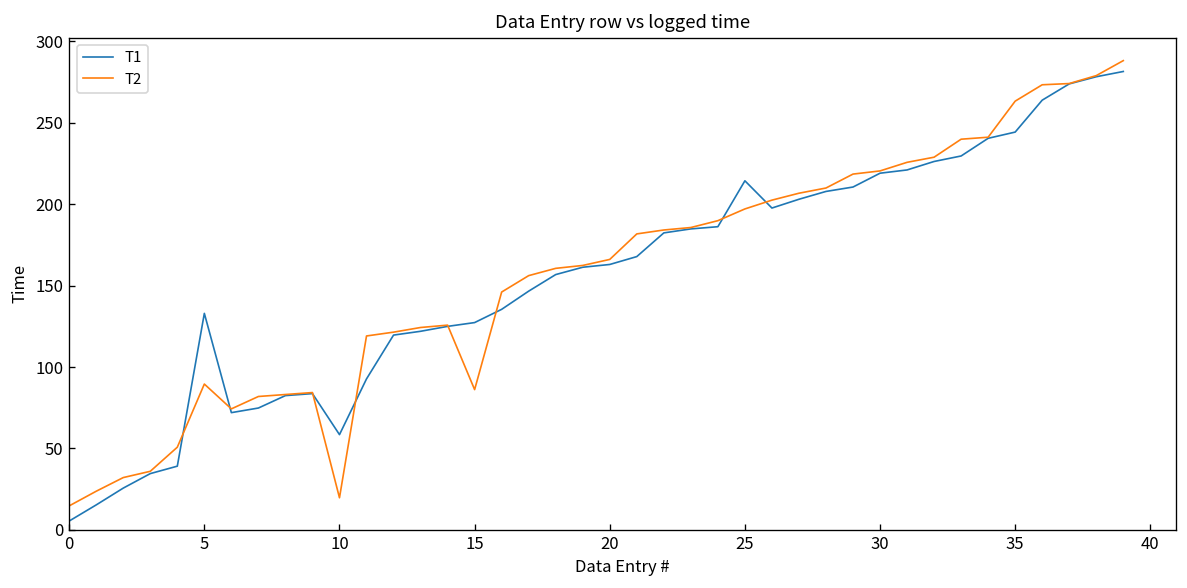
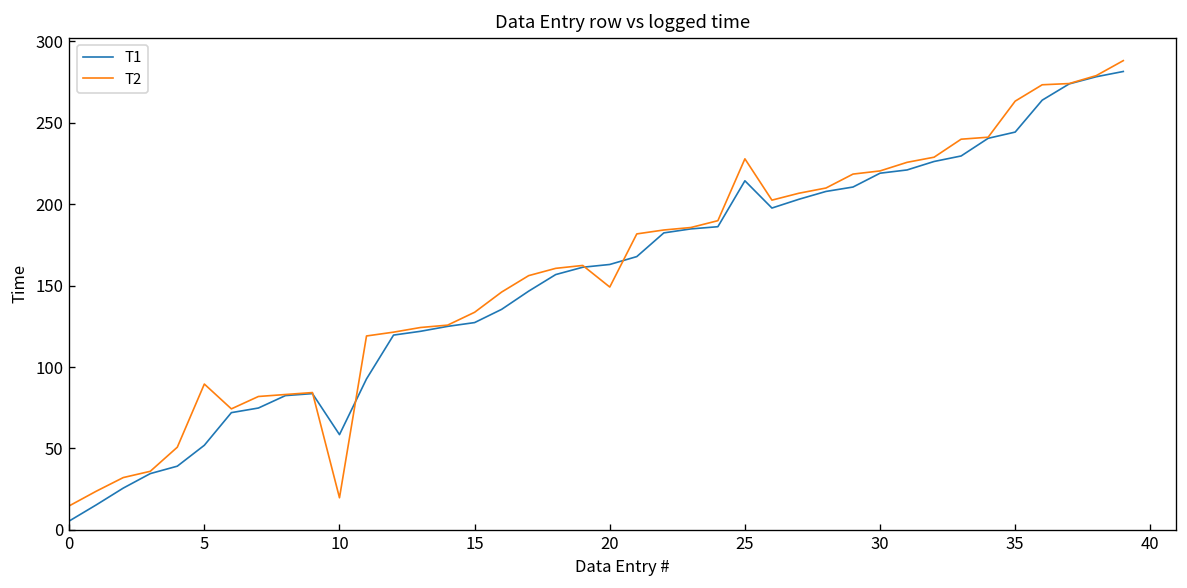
  {
    "T1": {
      "0": 5,
-     "5": 133,
+     "5": 52,
      "10": 59,
      "15": 127,
      "20": 163,
      "25": 214,
      "35": 244
    },
    "T2": {
      "0": 15,
      "5": 90,
      "10": 20,
-     "15": 86,
-     "20": 166,
-     "25": 197,
+     "15": 134,
+     "20": 149,
+     "25": 228,
      "35": 263
    }
  }
